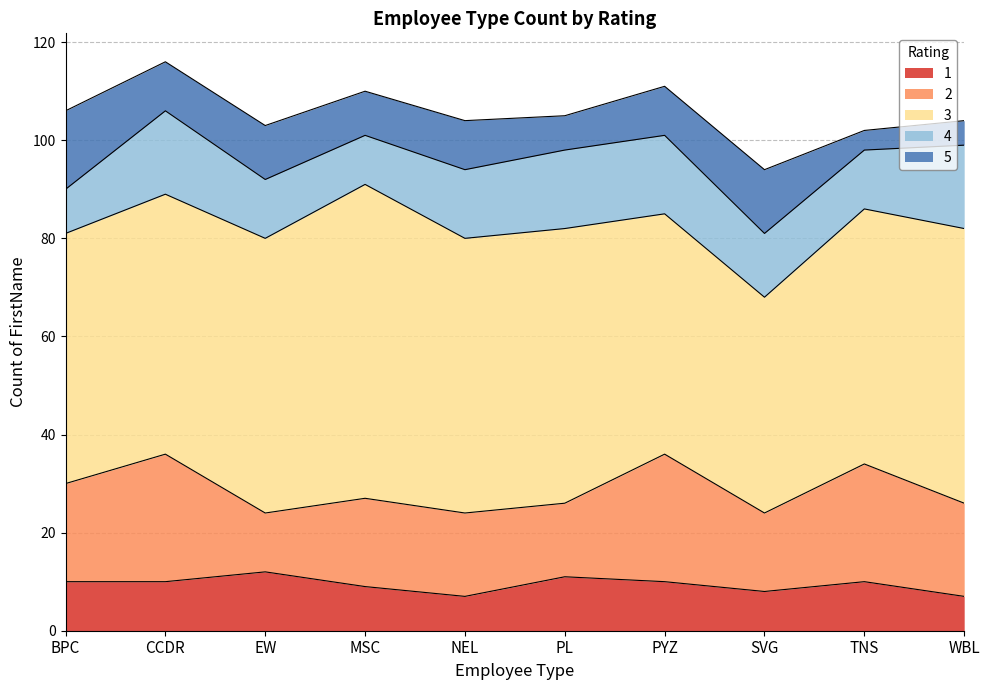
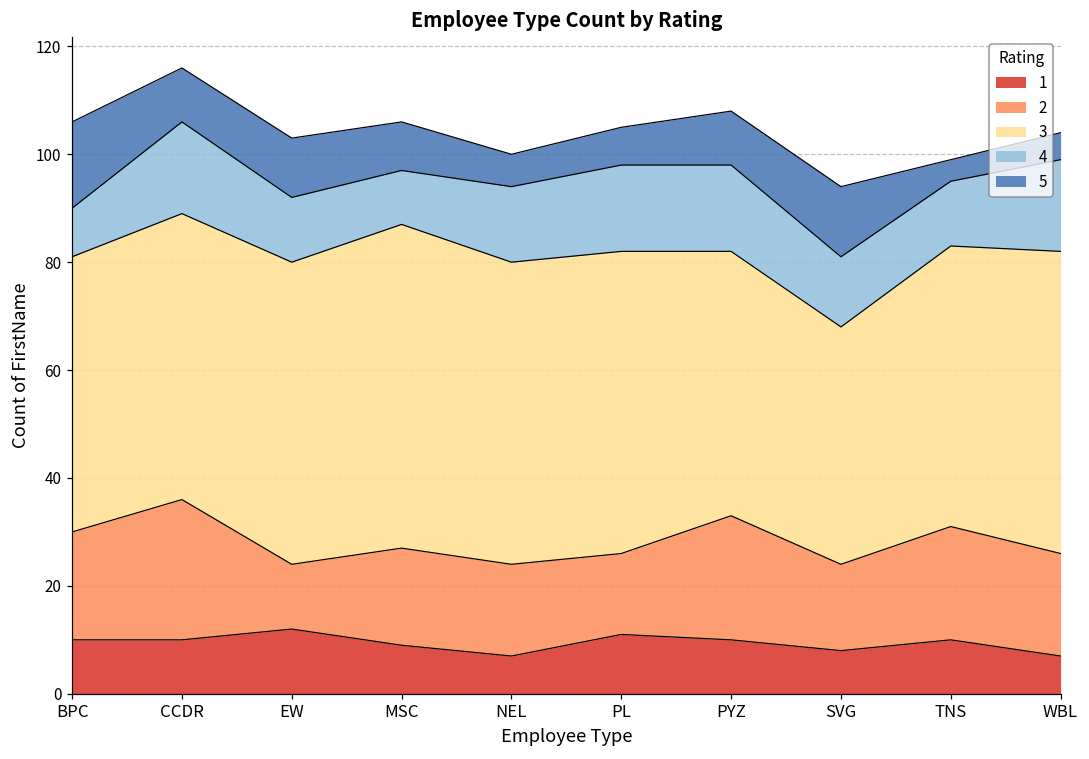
  {
    "1": {
      "BPC": 10,
      "CCDR": 10,
      "EW": 12,
      "MSC": 9,
      "NEL": 7,
      "PL": 11,
      "PYZ": 10,
      "SVG": 8,
      "TNS": 10,
      "WBL": 7
    },
    "2": {
      "BPC": 20,
      "CCDR": 26,
      "EW": 12,
      "MSC": 18,
      "NEL": 17,
      "PL": 15,
-     "PYZ": 26,
+     "PYZ": 23,
      "SVG": 16,
-     "TNS": 24,
+     "TNS": 21,
      "WBL": 19
    },
    "3": {
      "BPC": 51,
      "CCDR": 53,
      "EW": 56,
-     "MSC": 64,
+     "MSC": 60,
      "NEL": 56,
      "PL": 56,
      "PYZ": 49,
      "SVG": 44,
      "TNS": 52,
      "WBL": 56
    },
    "4": {
      "BPC": 9,
      "CCDR": 17,
      "EW": 12,
      "MSC": 10,
      "NEL": 14,
      "PL": 16,
      "PYZ": 16,
      "SVG": 13,
      "TNS": 12,
      "WBL": 17
    },
    "5": {
      "BPC": 16,
      "CCDR": 10,
      "EW": 11,
      "MSC": 9,
-     "NEL": 10,
+     "NEL": 6,
      "PL": 7,
      "PYZ": 10,
      "SVG": 13,
      "TNS": 4,
      "WBL": 5
    }
  }
